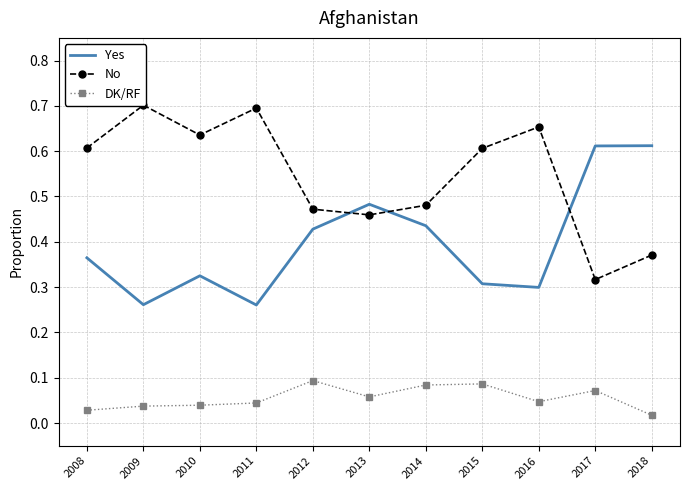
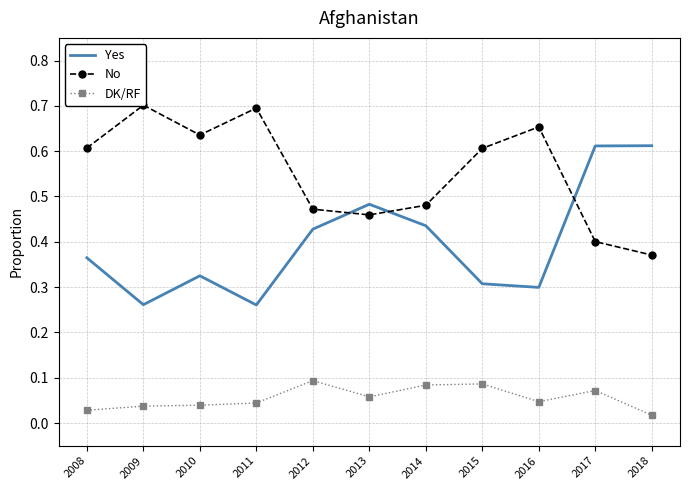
  {
    "Yes": {
      "2008": 0.36,
      "2009": 0.26,
      "2010": 0.32,
      "2011": 0.26,
      "2012": 0.43,
      "2013": 0.48,
      "2014": 0.44,
      "2015": 0.31,
      "2016": 0.30,
      "2017": 0.61,
      "2018": 0.61
    },
    "No": {
      "2008": 0.61,
      "2010": 0.64,
      "2011": 0.70,
      "2012": 0.47,
      "2013": 0.46,
      "2014": 0.48,
      "2015": 0.61,
      "2016": 0.65,
-     "2017": 0.32,
+     "2017": 0.40,
      "2018": 0.37
    },
    "DK/RF": {
      "2008": 0.03,
      "2009": 0.04,
      "2010": 0.04,
      "2011": 0.04,
      "2012": 0.09,
      "2013": 0.06,
      "2014": 0.08,
      "2015": 0.09,
      "2016": 0.05,
      "2017": 0.07,
      "2018": 0.02
    }
  }
